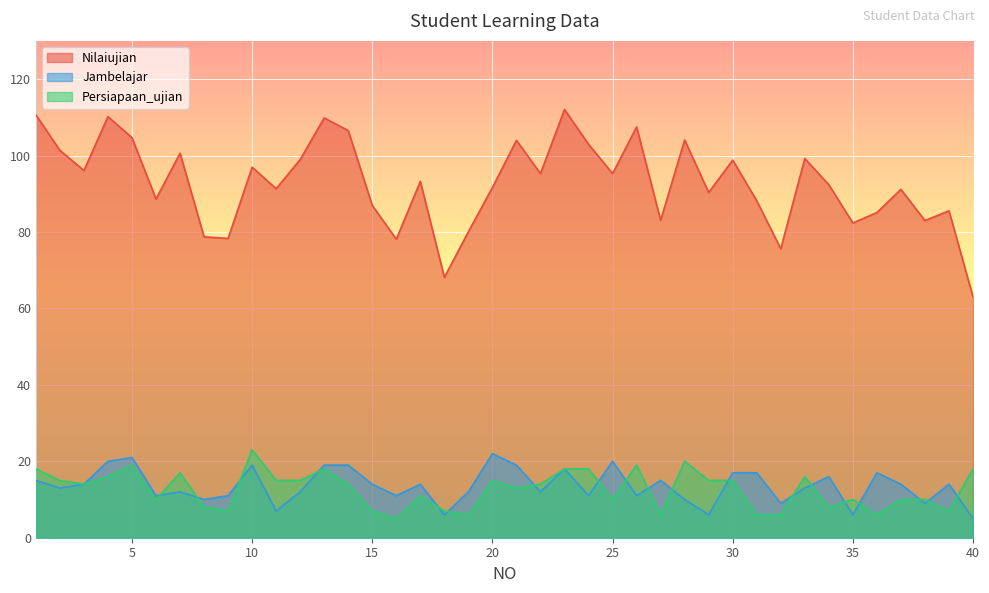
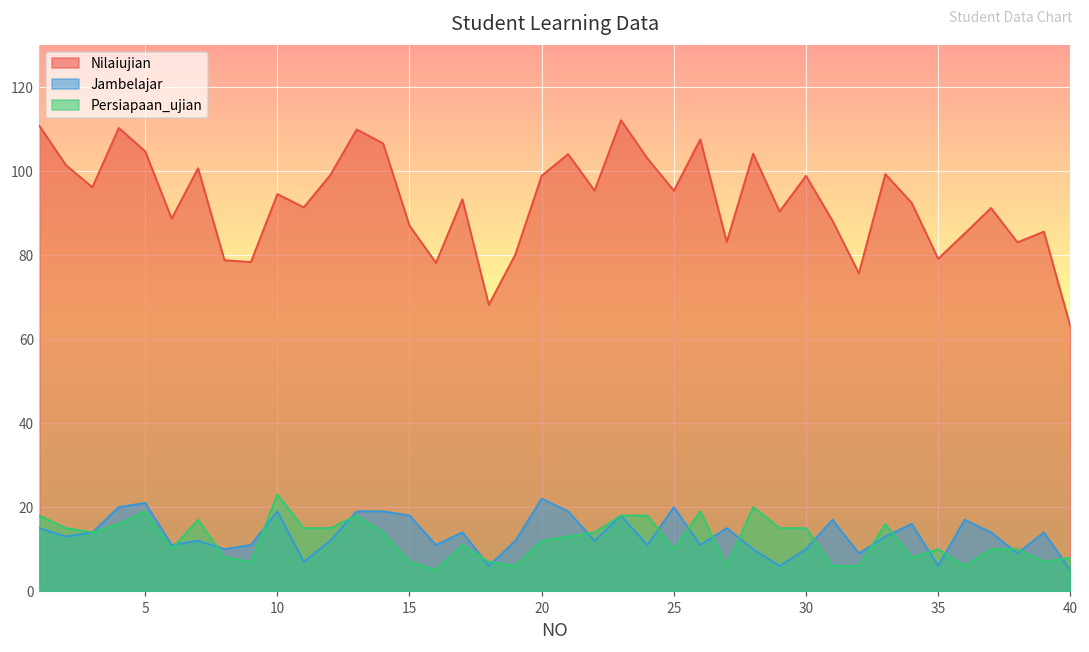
  {
    "Nilaiujian": {
      "5": 105,
-     "10": 97,
+     "10": 94,
      "15": 87,
-     "20": 92,
+     "20": 99,
      "25": 95,
      "30": 99,
-     "35": 82,
+     "35": 79,
      "40": 63
    },
    "Jambelajar": {
      "5": 21,
      "10": 19,
-     "15": 14,
+     "15": 18,
      "20": 22,
      "25": 20,
-     "30": 17,
+     "30": 10,
      "35": 6,
      "40": 5
    },
    "Persiapaan_ujian": {
      "5": 19,
      "10": 23,
      "15": 7,
-     "20": 15,
+     "20": 12,
      "25": 10,
      "30": 15,
      "35": 10,
-     "40": 18
+     "40": 8
    }
  }
